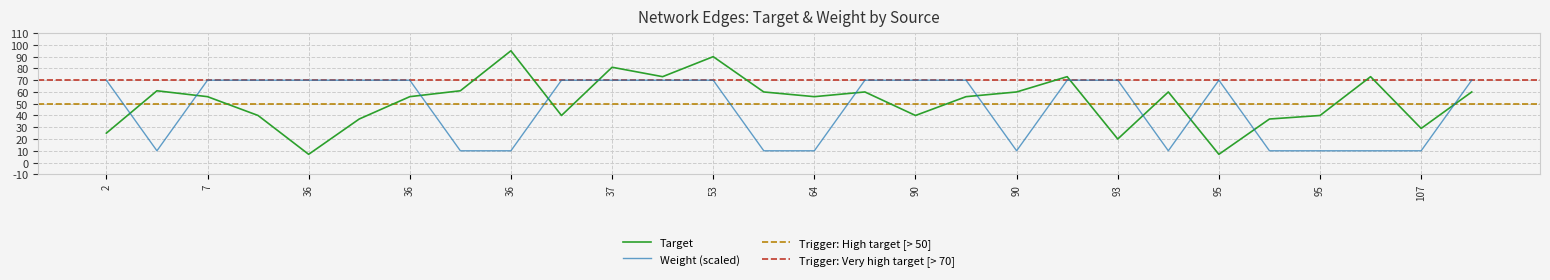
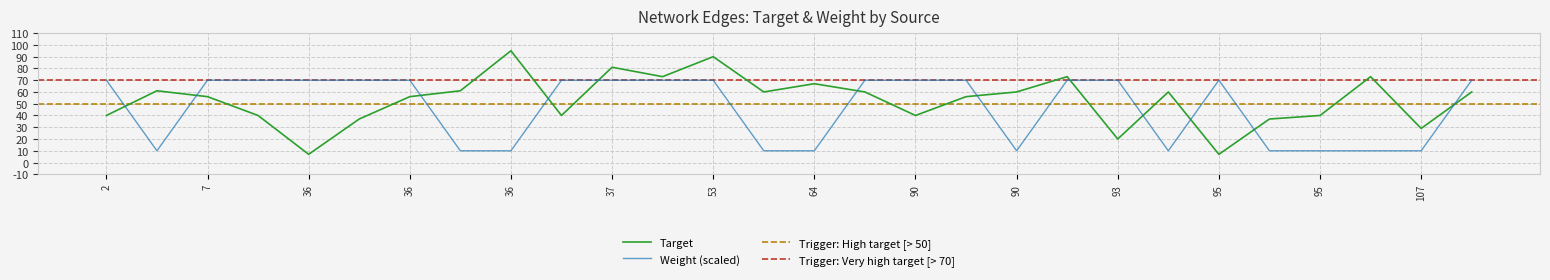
  {
    "Target": {
-     "2": 25,
+     "2": 40,
      "37": 81,
      "53": 90,
-     "64": 56,
+     "64": 67,
      "93": 20,
      "107": 29
    },
    "Weight (scaled)": {
      "2": 70,
      "37": 70,
      "53": 70,
      "64": 10,
      "93": 70,
      "107": 10
    }
  }
